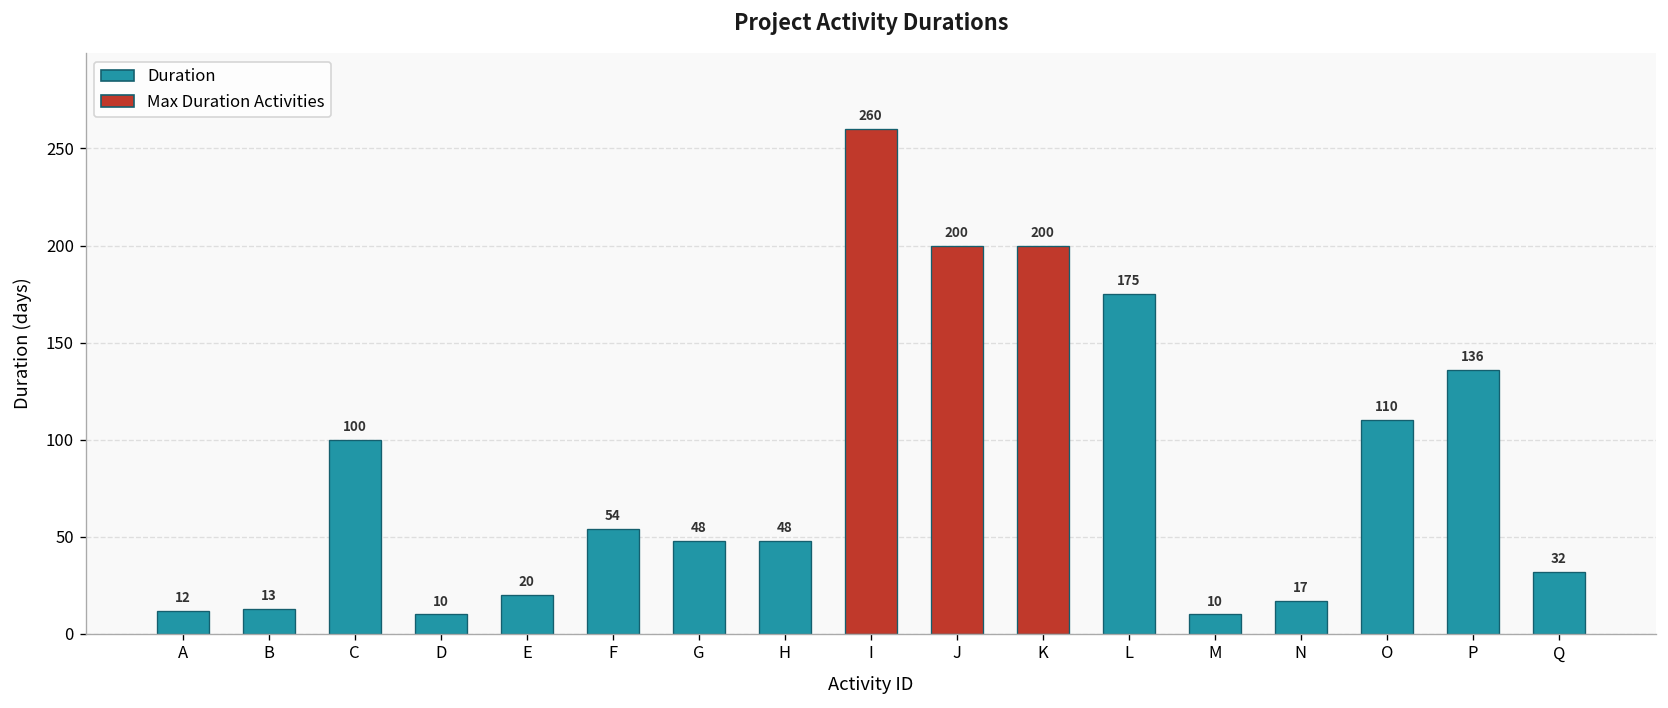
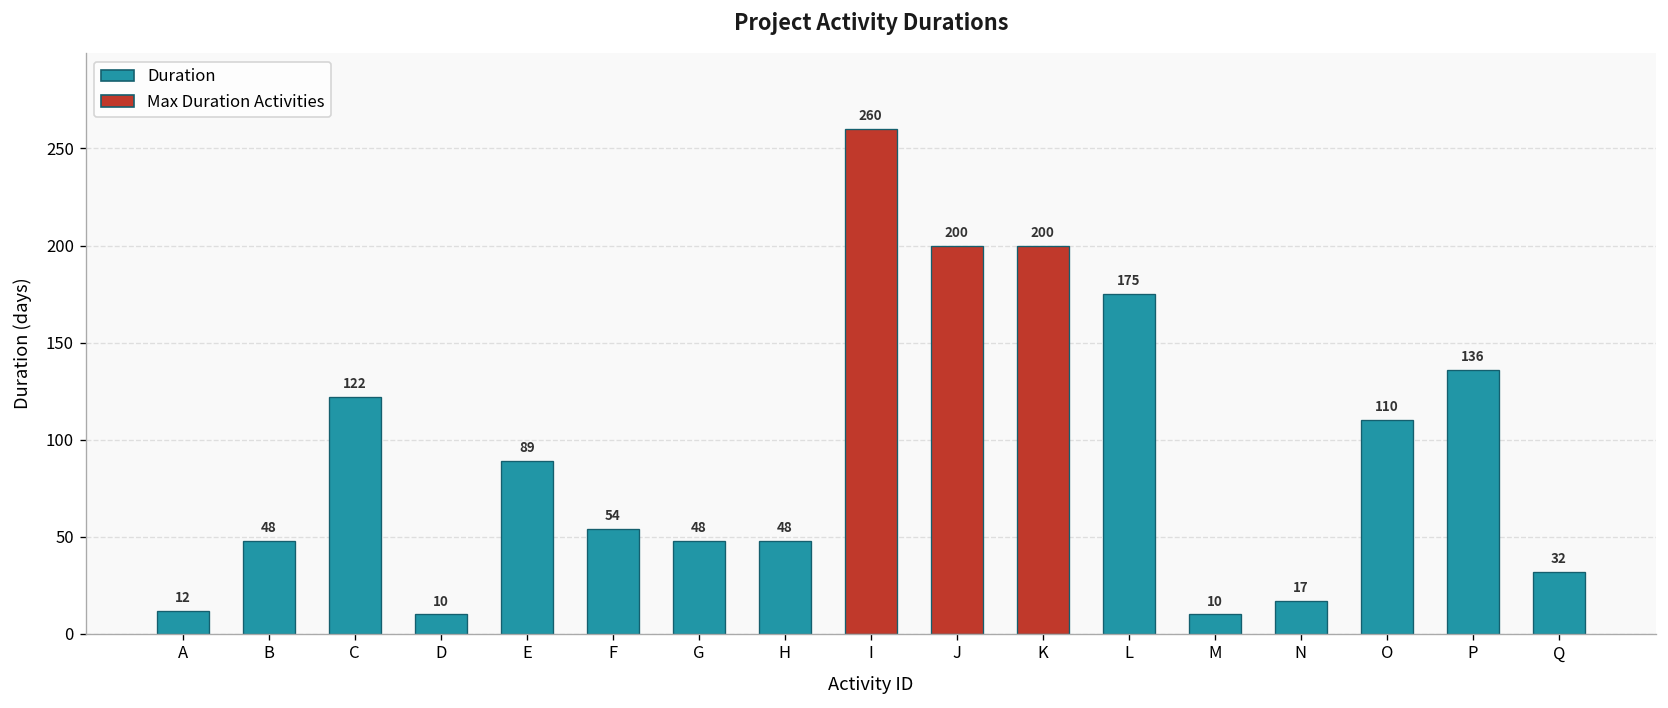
  {
    "A": 12,
-   "B": 13,
-   "C": 100,
+   "B": 48,
+   "C": 122,
    "D": 10,
-   "E": 20,
+   "E": 89,
    "F": 54,
    "G": 48,
    "H": 48,
    "I": 260,
    "J": 200,
    "K": 200,
    "L": 175,
    "M": 10,
    "N": 17,
    "O": 110,
    "P": 136,
    "Q": 32
  }
